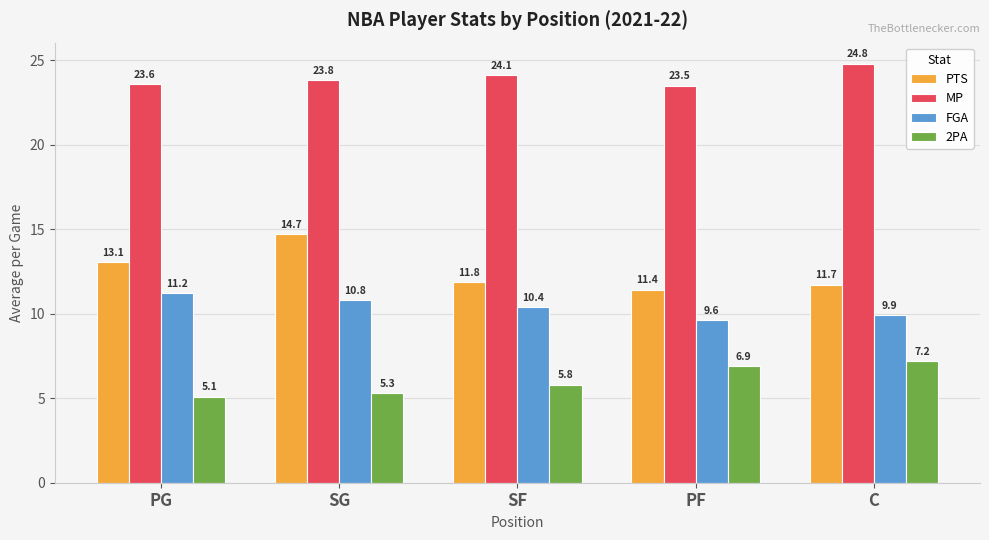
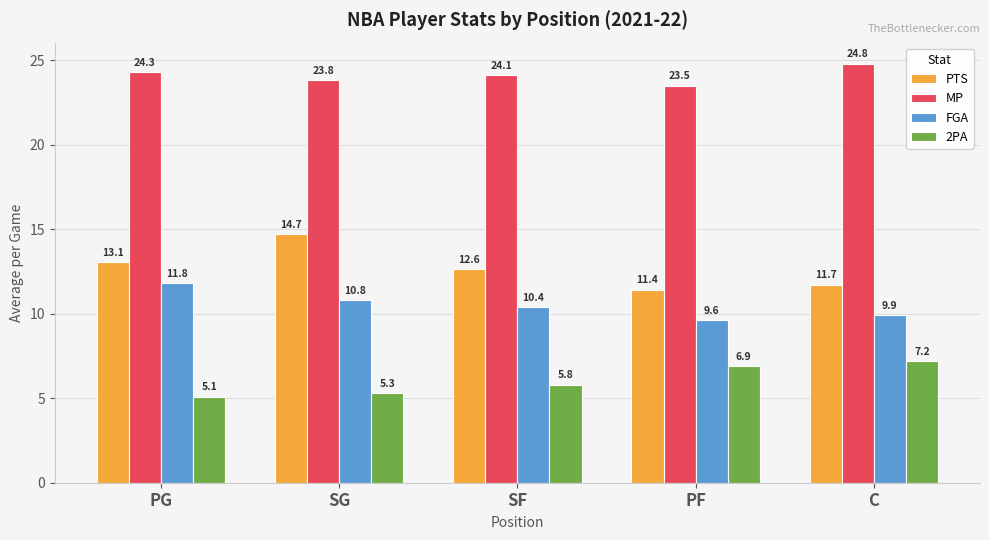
  {
    "PTS": {
      "PG": 13.1,
      "SG": 14.7,
-     "SF": 11.8,
+     "SF": 12.6,
      "PF": 11.4,
      "C": 11.7
    },
    "MP": {
-     "PG": 23.6,
+     "PG": 24.3,
      "SG": 23.8,
      "SF": 24.1,
      "PF": 23.5,
      "C": 24.8
    },
    "FGA": {
-     "PG": 11.2,
+     "PG": 11.8,
      "SG": 10.8,
      "SF": 10.4,
      "PF": 9.6,
      "C": 9.9
    },
    "2PA": {
      "PG": 5.1,
      "SG": 5.3,
      "SF": 5.8,
      "PF": 6.9,
      "C": 7.2
    }
  }
